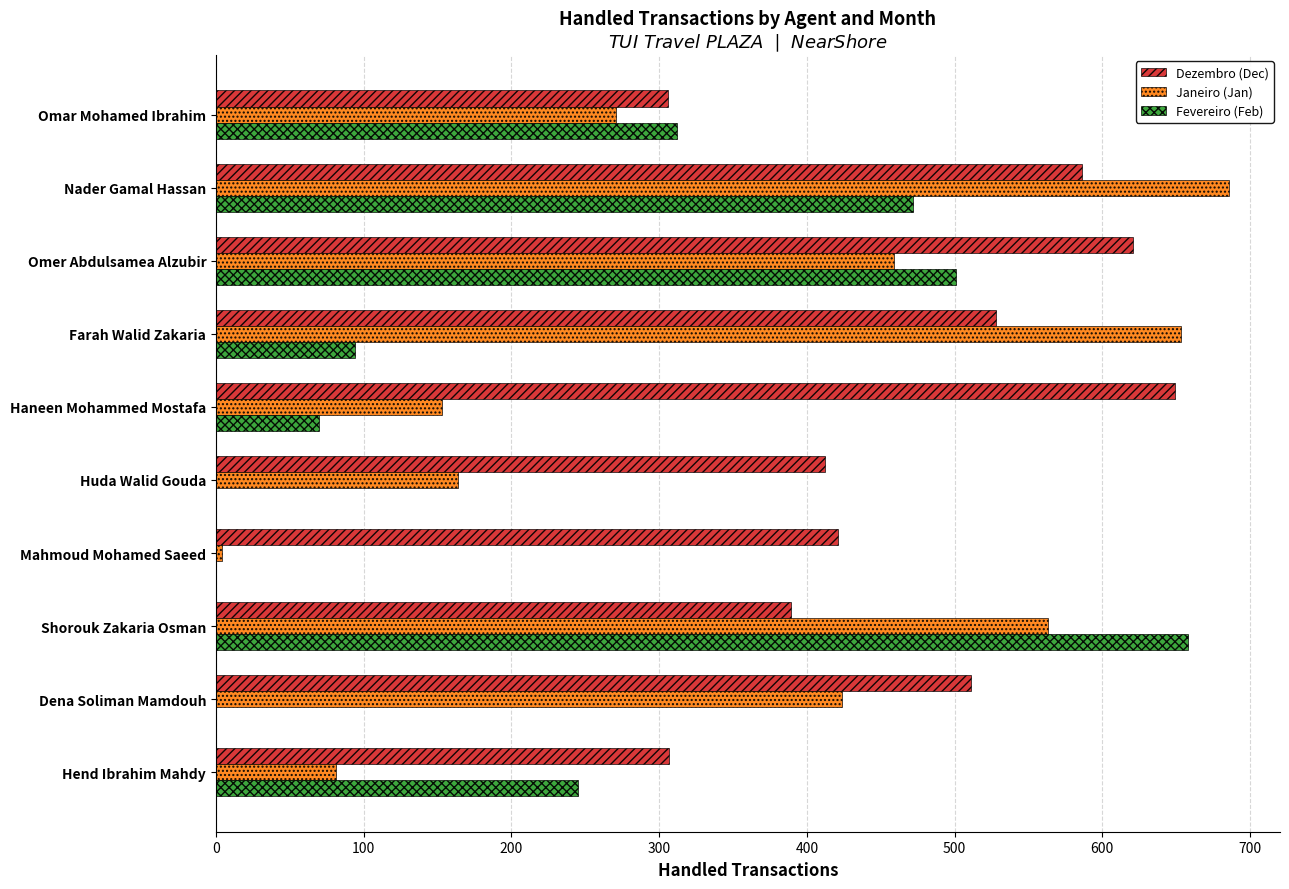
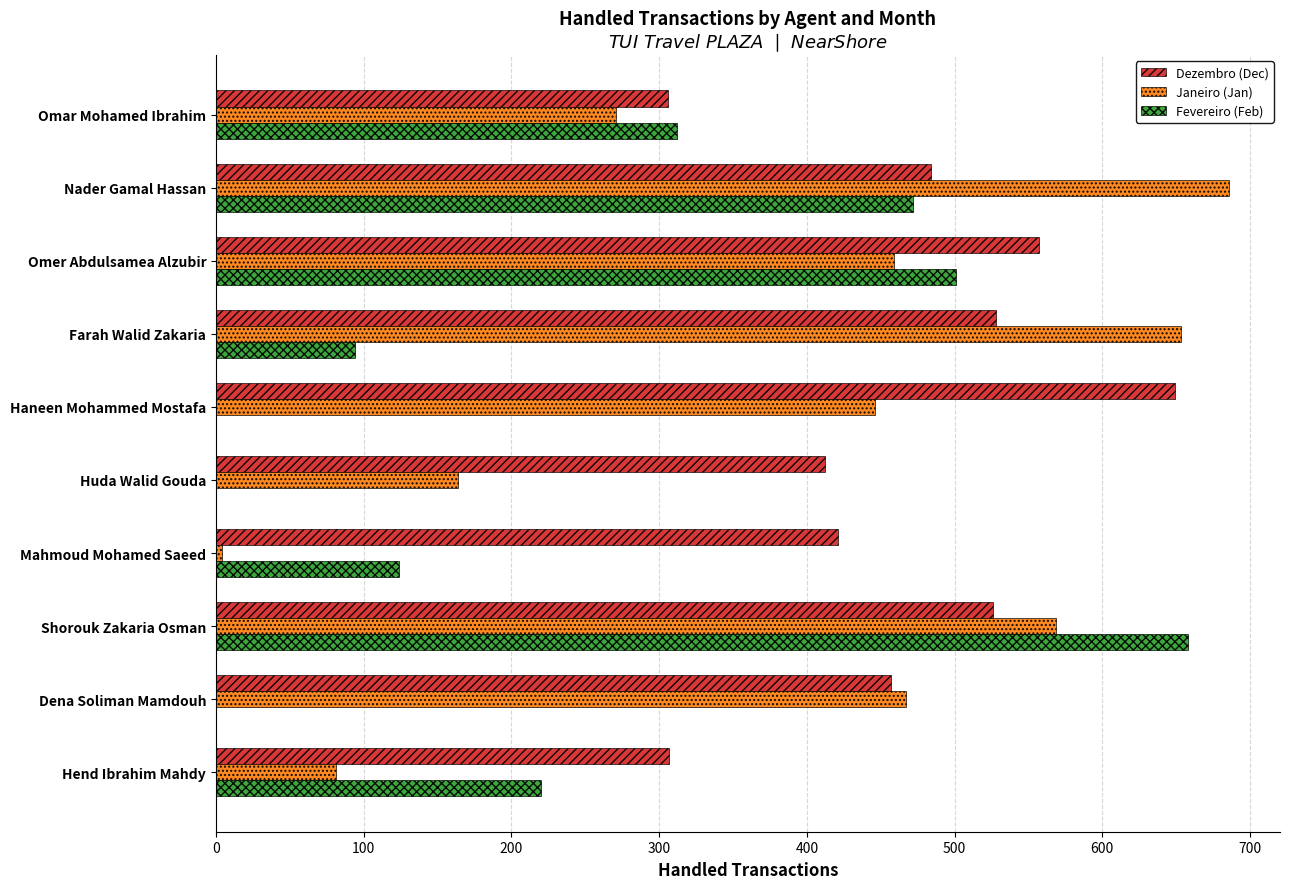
  {
    "Dezembro (Dec)": {
      "Omar Mohamed Ibrahim": 306,
-     "Nader Gamal Hassan": 586,
-     "Omer Abdulsamea Alzubir": 621,
+     "Nader Gamal Hassan": 484,
+     "Omer Abdulsamea Alzubir": 557,
      "Farah Walid Zakaria": 528,
      "Haneen Mohammed Mostafa": 649,
      "Huda Walid Gouda": 412,
      "Mahmoud Mohamed Saeed": 421,
-     "Shorouk Zakaria Osman": 389,
-     "Dena Soliman Mamdouh": 511,
+     "Shorouk Zakaria Osman": 526,
+     "Dena Soliman Mamdouh": 457,
      "Hend Ibrahim Mahdy": 307
    },
    "Janeiro (Jan)": {
      "Omar Mohamed Ibrahim": 271,
      "Nader Gamal Hassan": 686,
      "Omer Abdulsamea Alzubir": 459,
      "Farah Walid Zakaria": 653,
-     "Haneen Mohammed Mostafa": 153,
+     "Haneen Mohammed Mostafa": 446,
      "Huda Walid Gouda": 164,
      "Mahmoud Mohamed Saeed": 4,
-     "Shorouk Zakaria Osman": 563,
-     "Dena Soliman Mamdouh": 424,
+     "Shorouk Zakaria Osman": 569,
+     "Dena Soliman Mamdouh": 467,
      "Hend Ibrahim Mahdy": 81
    },
    "Fevereiro (Feb)": {
      "Omar Mohamed Ibrahim": 312,
      "Nader Gamal Hassan": 472,
      "Omer Abdulsamea Alzubir": 501,
      "Farah Walid Zakaria": 94,
-     "Haneen Mohammed Mostafa": 70,
+     "Haneen Mohammed Mostafa": 0,
      "Huda Walid Gouda": 0,
-     "Mahmoud Mohamed Saeed": 0,
+     "Mahmoud Mohamed Saeed": 124,
      "Shorouk Zakaria Osman": 658,
      "Dena Soliman Mamdouh": 0,
-     "Hend Ibrahim Mahdy": 245
+     "Hend Ibrahim Mahdy": 220
    }
  }
